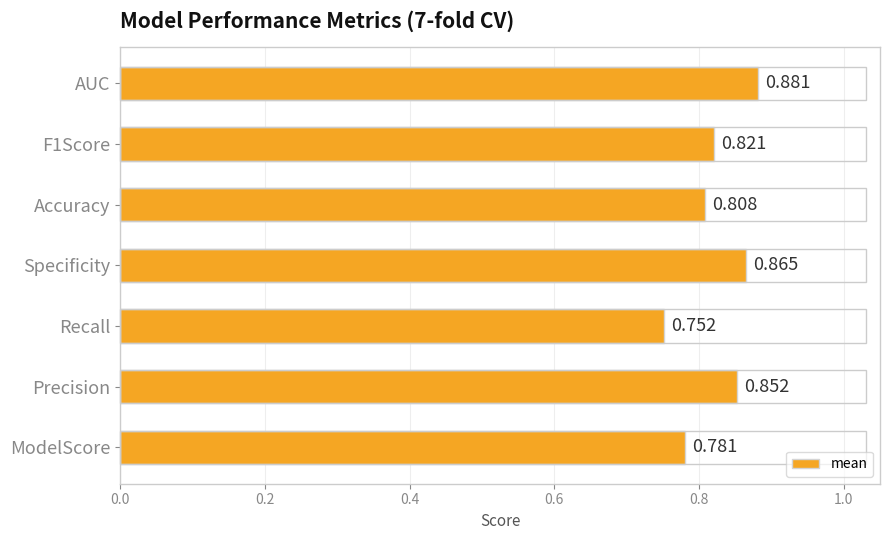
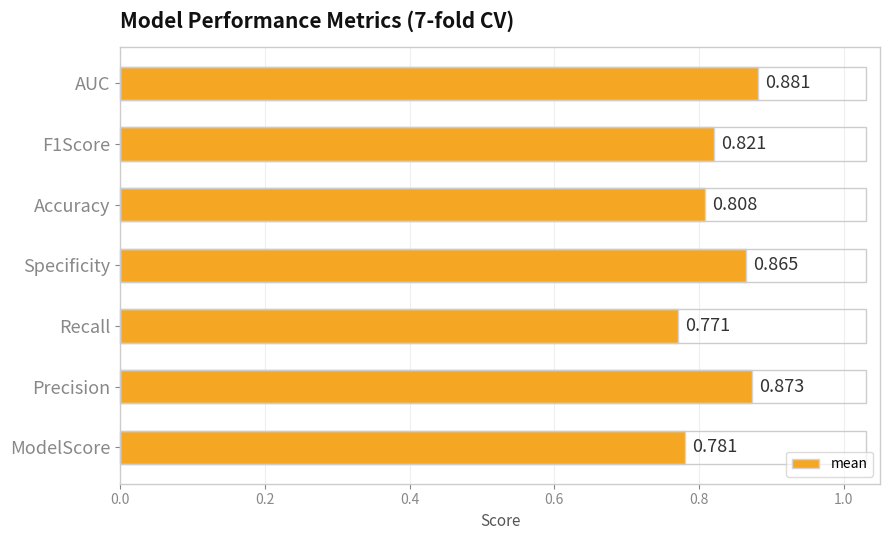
  {
    "AUC": 0.881,
    "F1Score": 0.821,
    "Accuracy": 0.808,
    "Specificity": 0.865,
-   "Recall": 0.752,
-   "Precision": 0.852,
+   "Recall": 0.771,
+   "Precision": 0.873,
    "ModelScore": 0.781
  }
